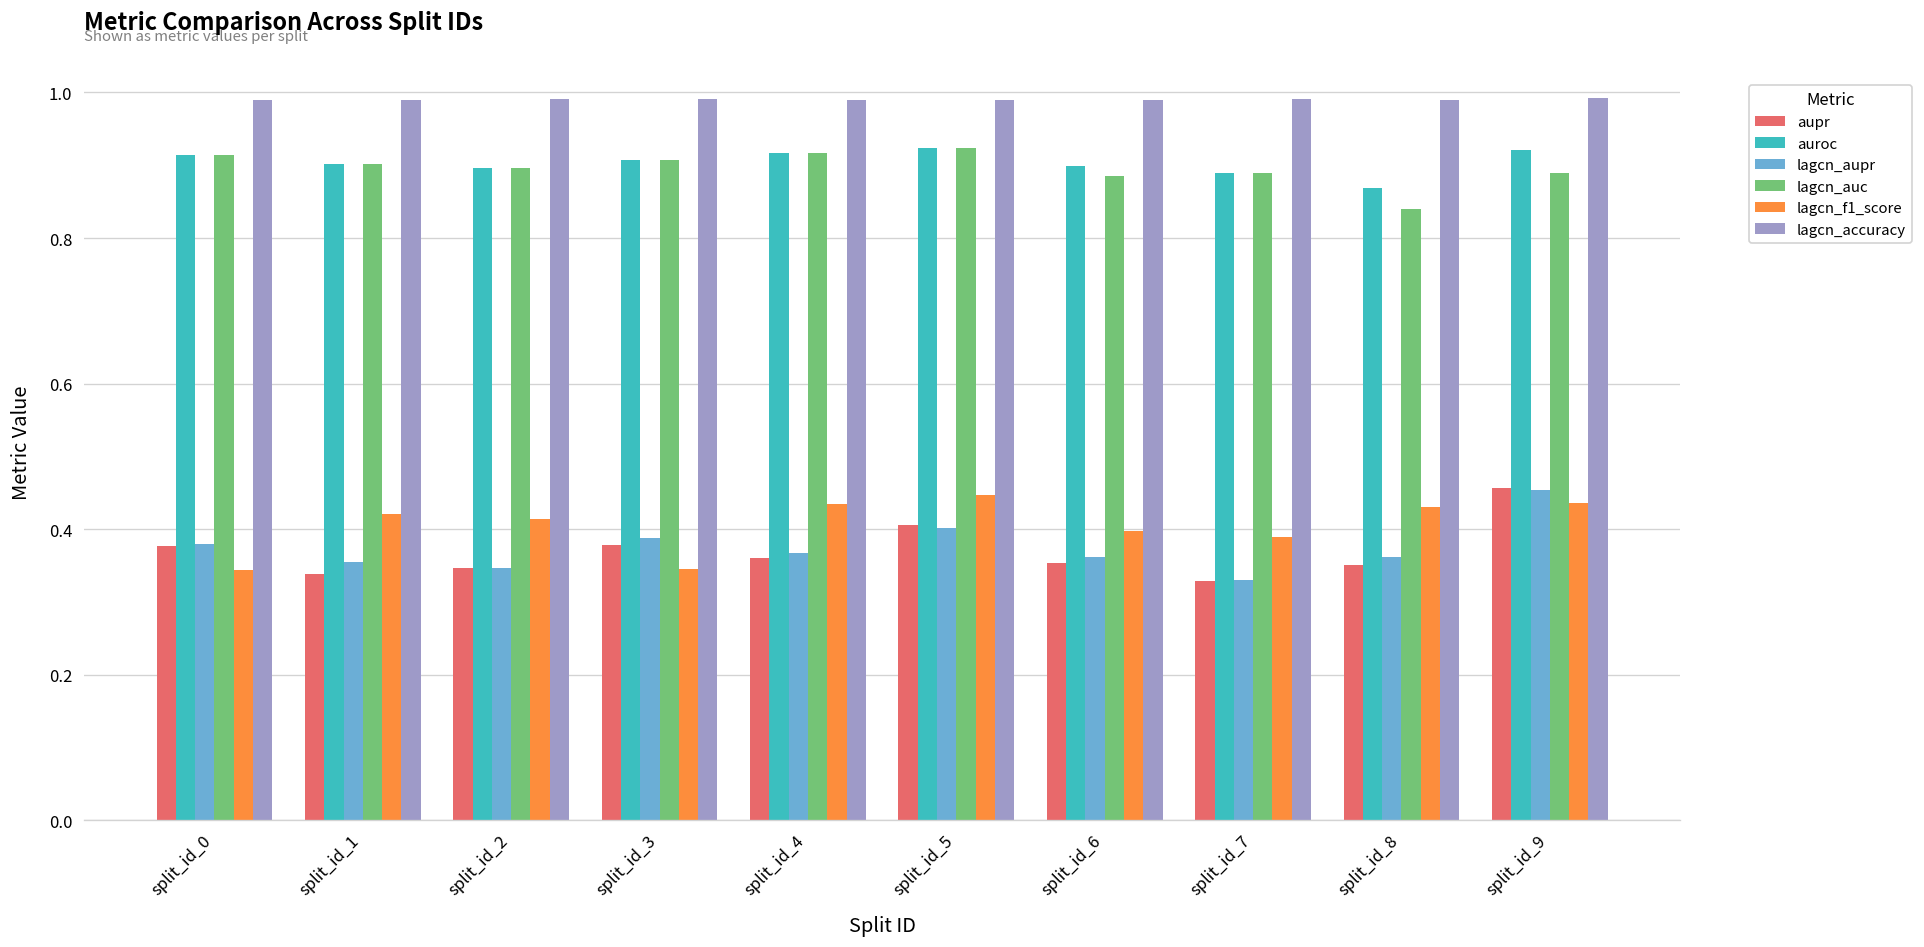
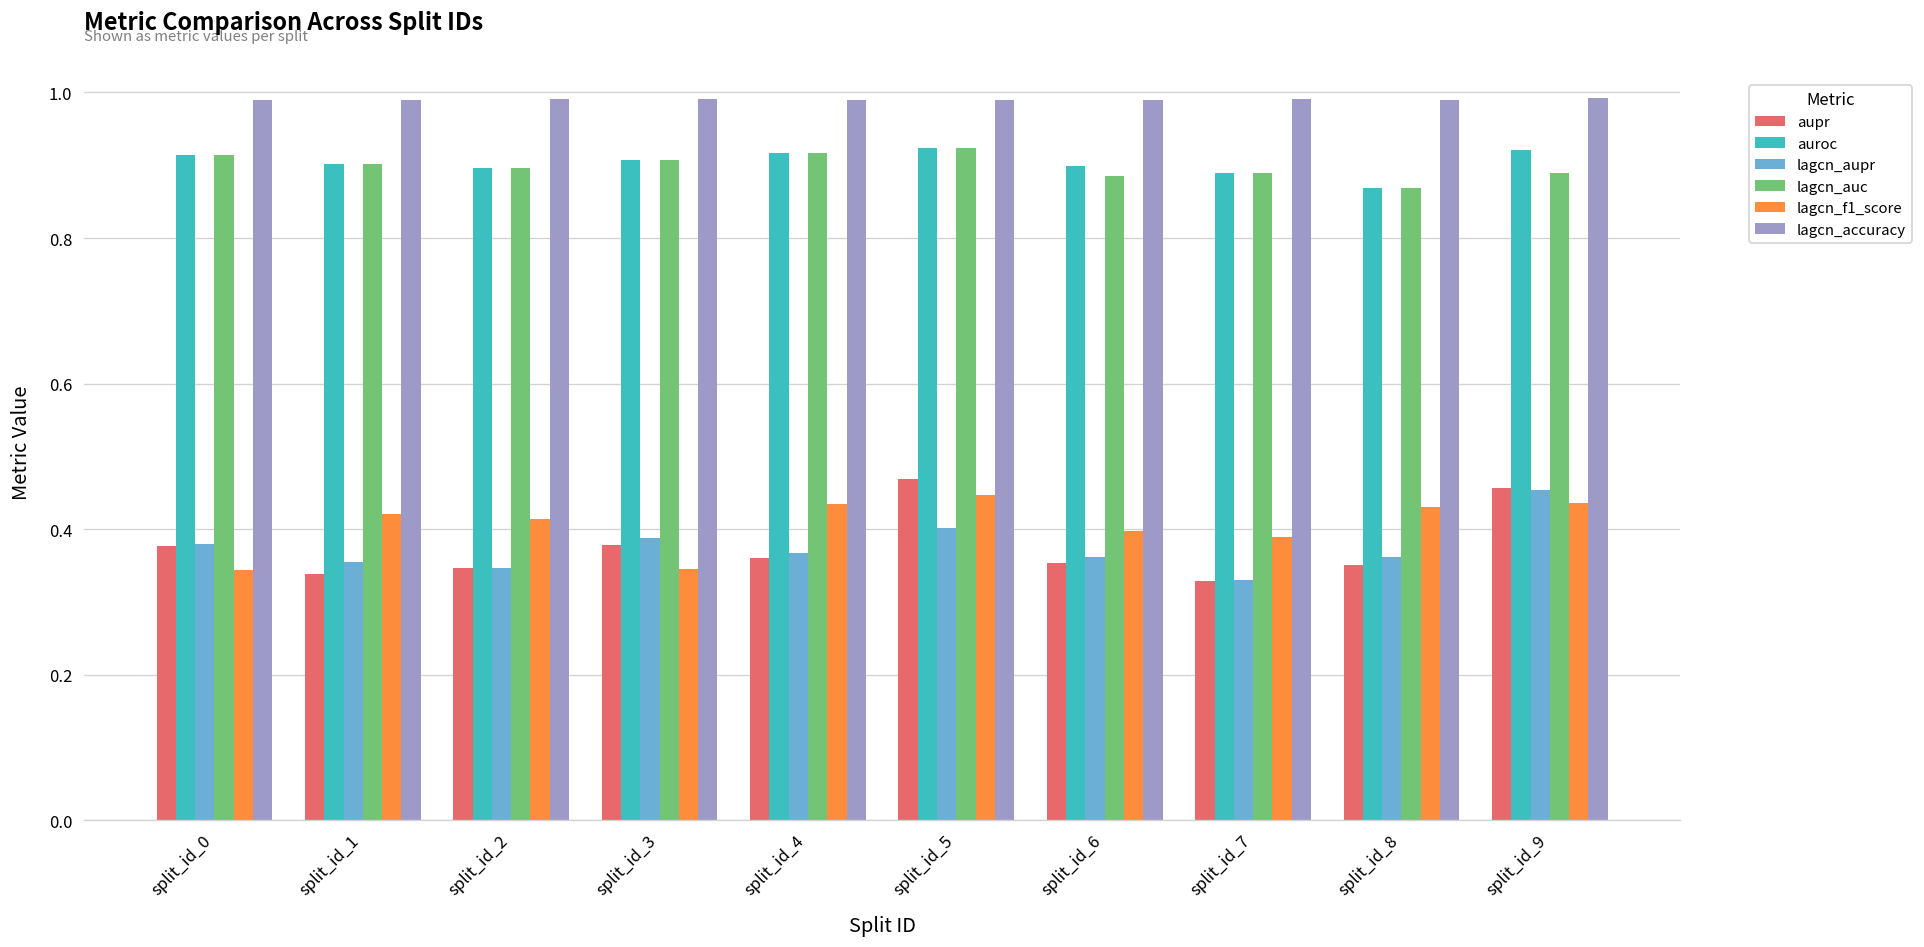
  {
    "aupr": {
      "split_id_0": 0.38,
      "split_id_1": 0.34,
      "split_id_2": 0.35,
      "split_id_3": 0.38,
      "split_id_4": 0.36,
-     "split_id_5": 0.41,
+     "split_id_5": 0.47,
      "split_id_6": 0.35,
      "split_id_7": 0.33,
      "split_id_8": 0.35,
      "split_id_9": 0.46
    },
    "lagcn_auc": {
      "split_id_0": 0.91,
      "split_id_1": 0.90,
      "split_id_2": 0.90,
      "split_id_3": 0.91,
      "split_id_4": 0.92,
      "split_id_5": 0.92,
      "split_id_6": 0.88,
      "split_id_7": 0.89,
-     "split_id_8": 0.84,
+     "split_id_8": 0.87,
      "split_id_9": 0.89
    },
    "lagcn_f1_score": {
      "split_id_0": 0.34,
      "split_id_1": 0.42,
      "split_id_2": 0.41,
      "split_id_3": 0.35,
      "split_id_4": 0.44,
      "split_id_5": 0.45,
      "split_id_6": 0.40,
      "split_id_7": 0.39,
      "split_id_8": 0.43,
      "split_id_9": 0.44
    }
  }
